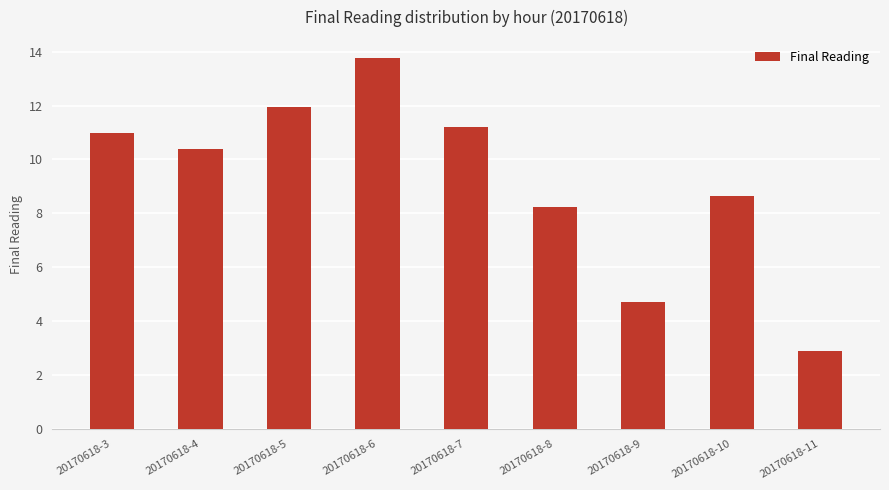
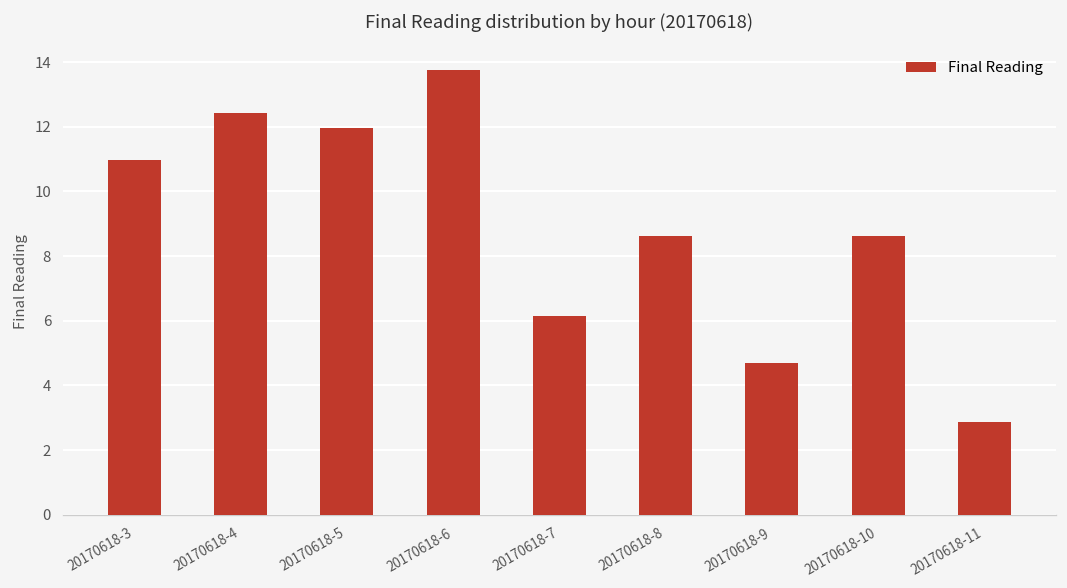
  {
    "20170618-3": 11.0,
-   "20170618-4": 10.4,
+   "20170618-4": 12.4,
    "20170618-5": 11.9,
    "20170618-6": 13.8,
-   "20170618-7": 11.2,
-   "20170618-8": 8.2,
+   "20170618-7": 6.1,
+   "20170618-8": 8.6,
    "20170618-9": 4.7,
    "20170618-10": 8.6,
    "20170618-11": 2.9
  }
